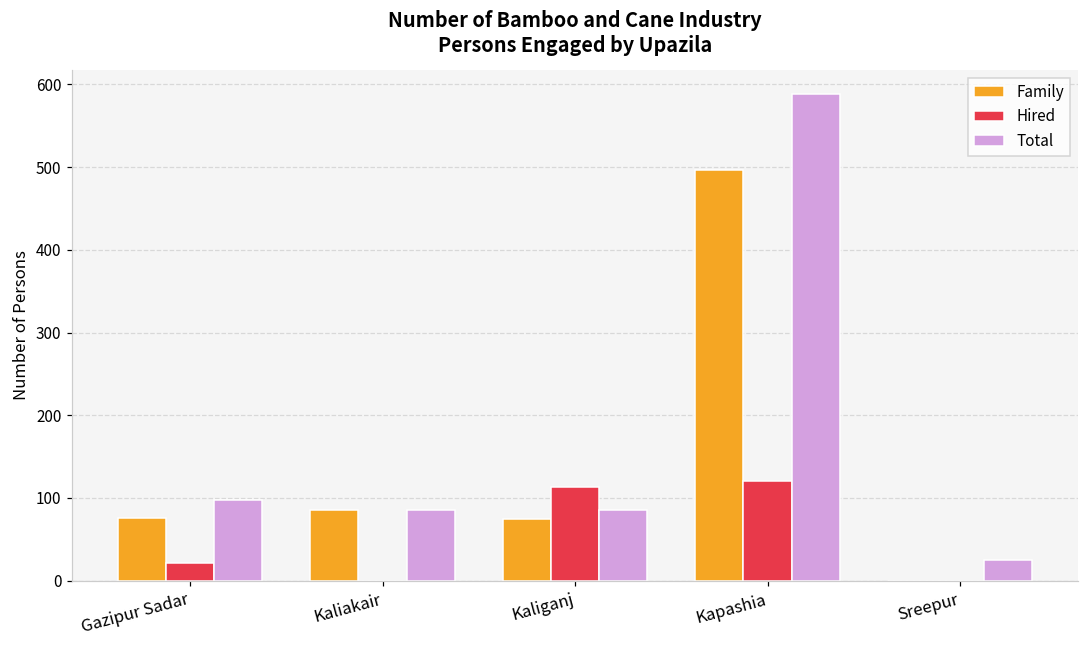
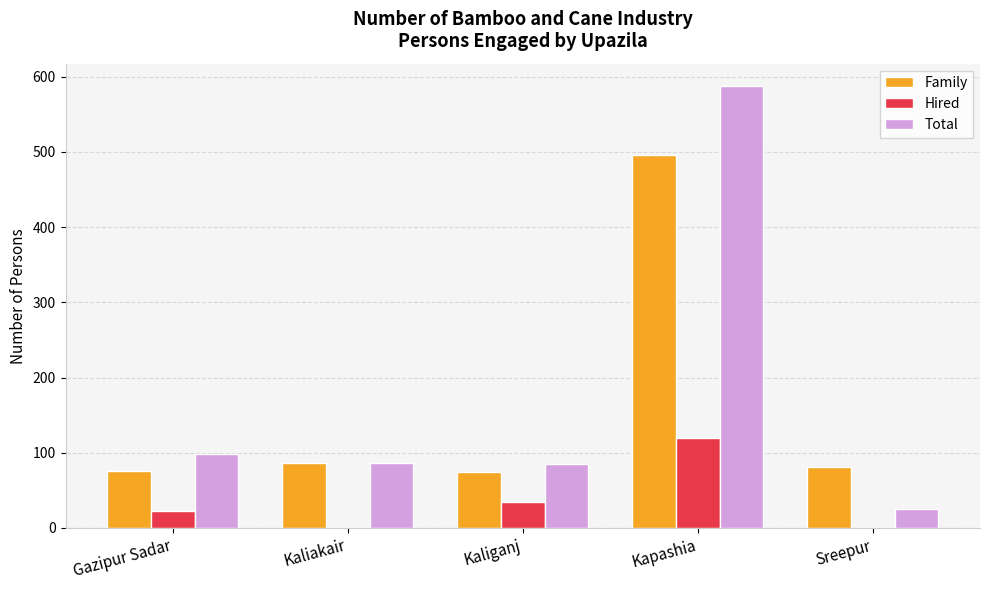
  {
    "Family": {
      "Gazipur Sadar": 80,
      "Kaliakair": 90,
      "Kaliganj": 70,
      "Kapashia": 500,
-     "Sreepur": 0
+     "Sreepur": 80
    },
    "Hired": {
      "Gazipur Sadar": 20,
      "Kaliakair": 0,
-     "Kaliganj": 110,
+     "Kaliganj": 30,
      "Kapashia": 120,
      "Sreepur": 0
    },
    "Total": {
      "Gazipur Sadar": 100,
      "Kaliakair": 90,
      "Kaliganj": 90,
      "Kapashia": 590,
      "Sreepur": 30
    }
  }
